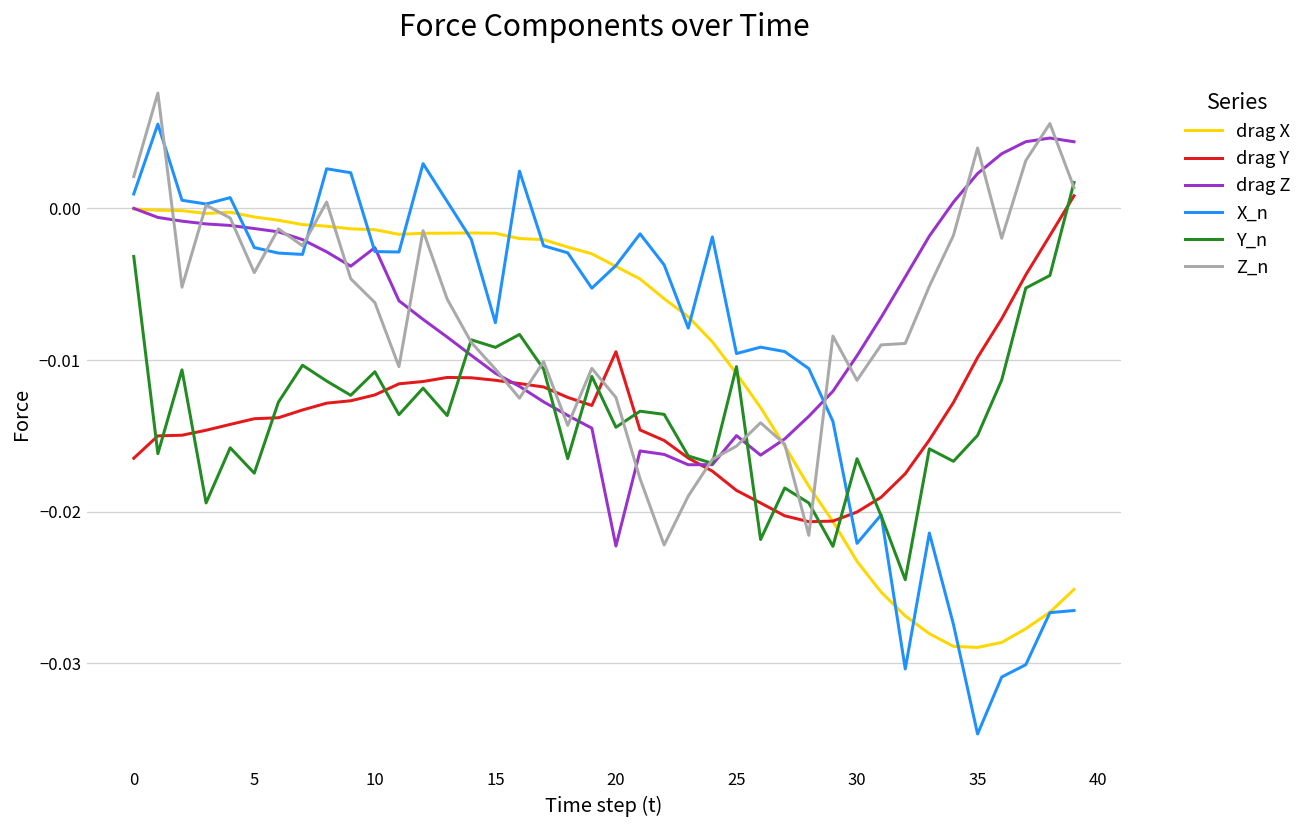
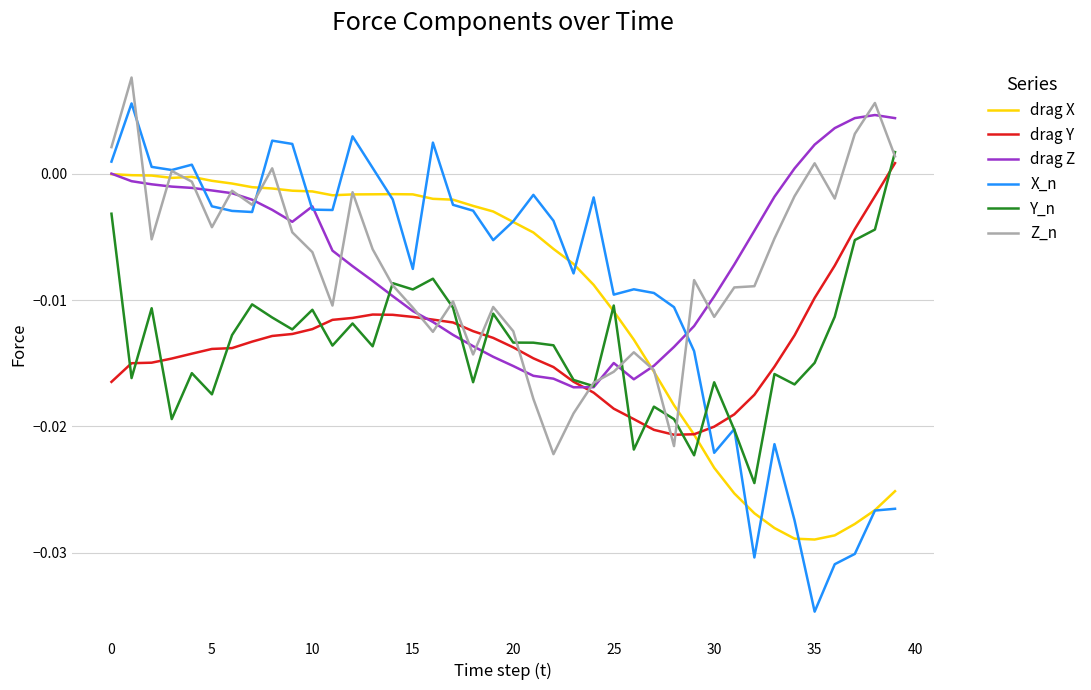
  {
    "drag X": {
      "5": -0.0006,
      "10": -0.0014,
      "15": -0.0016,
      "25": -0.0109,
      "30": -0.0233,
      "35": -0.0289
    },
    "drag Y": {
      "0": -0.0165,
      "5": -0.0139,
      "10": -0.0123,
      "15": -0.0113,
-     "20": -0.0095,
+     "20": -0.0137,
      "25": -0.0186,
      "30": -0.0200,
      "35": -0.0098
    },
    "drag Z": {
      "5": -0.0013,
      "10": -0.0026,
      "15": -0.0109,
-     "20": -0.0223,
+     "20": -0.0152,
      "25": -0.0150,
      "30": -0.0097,
      "35": 0.0023
    },
    "X_n": {
      "0": 0.0009,
      "5": -0.0026,
      "10": -0.0028,
      "15": -0.0075,
      "25": -0.0096,
      "30": -0.0221,
      "35": -0.0347
    },
    "Y_n": {
      "0": -0.0032,
      "5": -0.0175,
      "10": -0.0108,
      "15": -0.0092,
-     "20": -0.0144,
+     "20": -0.0134,
      "25": -0.0104,
      "30": -0.0165,
      "35": -0.0150
    },
    "Z_n": {
      "0": 0.0021,
      "5": -0.0042,
      "10": -0.0062,
      "15": -0.0106,
      "20": -0.0125,
      "25": -0.0157,
      "30": -0.0113,
-     "35": 0.0040
+     "35": 0.0008
    }
  }
